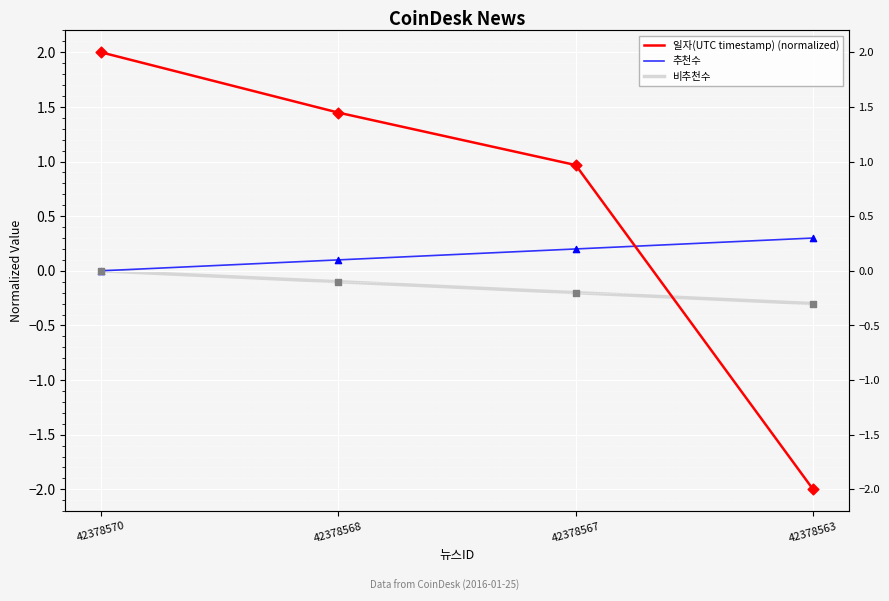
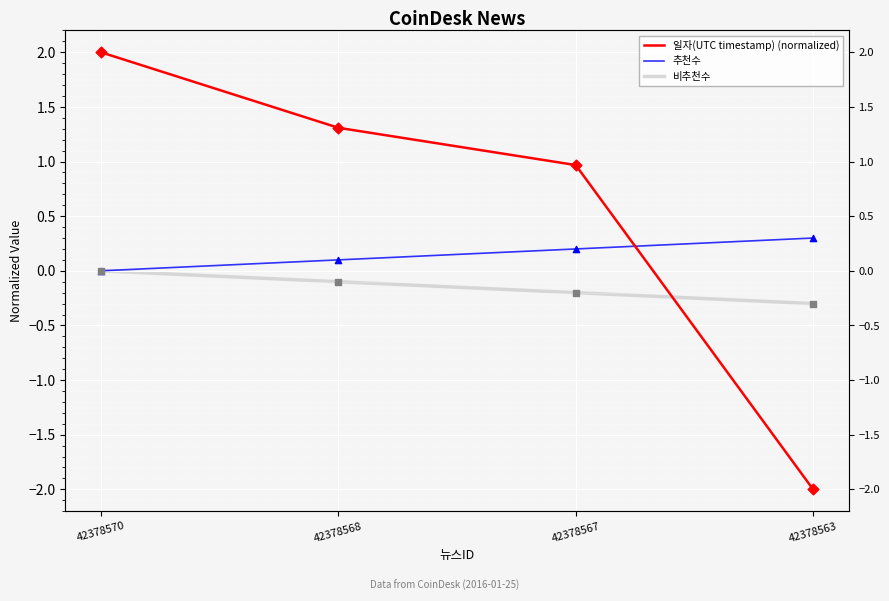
  {
    "일자(UTC timestamp) (normalized)": {
      "42378570": 2.00,
-     "42378568": 1.45,
+     "42378568": 1.31,
      "42378567": 0.97,
      "42378563": -2.00
    },
    "추천수": {
      "42378568": 0.10,
      "42378567": 0.20,
      "42378563": 0.30
    },
    "비추천수": {
      "42378568": -0.10,
      "42378567": -0.20,
      "42378563": -0.30
    }
  }
